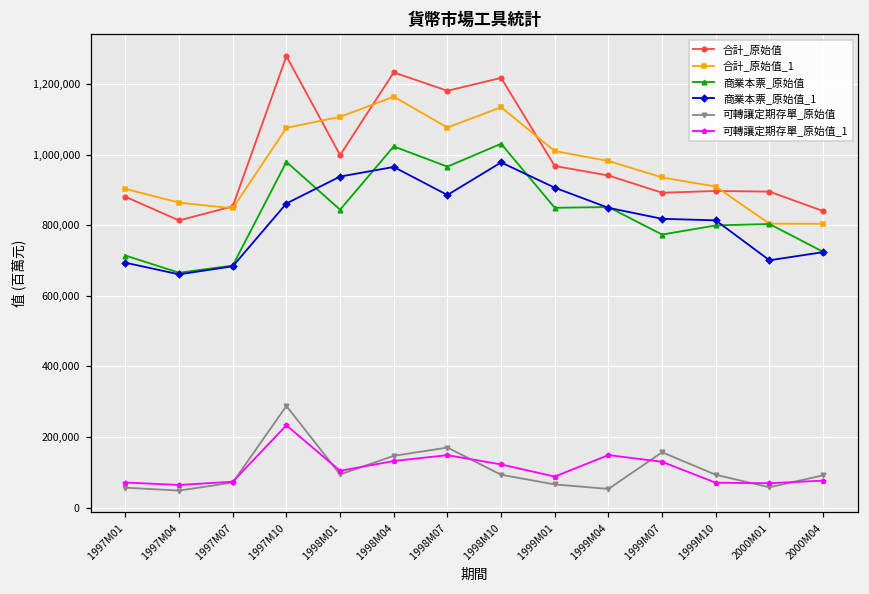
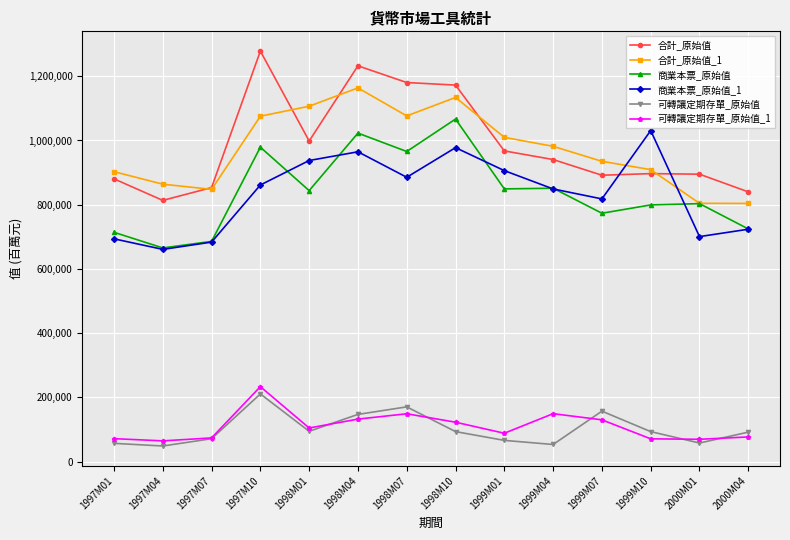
  {
    "合計_原始值": {
      "1997M01": "880,000",
      "1997M04": "810,000",
      "1997M10": "1,280,000",
      "1998M01": "1,000,000",
      "1998M04": "1,230,000",
      "1998M07": "1,180,000",
-     "1998M10": "1,220,000",
+     "1998M10": "1,170,000",
      "1999M01": "970,000",
      "1999M04": "940,000",
      "1999M07": "890,000",
      "1999M10": "900,000",
      "2000M01": "900,000",
      "2000M04": "840,000"
    },
    "合計_原始值_1": {
      "1997M01": "900,000",
      "1997M04": "860,000",
      "1997M10": "1,080,000",
      "1998M01": "1,110,000",
      "1998M04": "1,160,000",
      "1998M07": "1,080,000",
      "1998M10": "1,130,000",
      "1999M01": "1,010,000",
      "1999M04": "980,000",
      "1999M07": "940,000",
      "1999M10": "910,000",
      "2000M04": "800,000"
    },
    "商業本票_原始值": {
      "1997M01": "710,000",
      "1997M10": "980,000",
      "1998M01": "840,000",
      "1998M04": "1,020,000",
      "1998M07": "970,000",
-     "1998M10": "1,030,000",
+     "1998M10": "1,070,000",
      "1999M01": "850,000",
      "1999M07": "770,000",
      "1999M10": "800,000"
    },
    "商業本票_原始值_1": {
      "1997M01": "690,000",
      "1997M10": "860,000",
      "1998M01": "940,000",
      "1998M04": "960,000",
      "1998M07": "890,000",
      "1998M10": "980,000",
      "1999M01": "910,000",
      "1999M07": "820,000",
-     "1999M10": "810,000",
+     "1999M10": "1,030,000",
      "2000M01": "700,000"
    },
    "可轉讓定期存單_原始值": {
      "1997M01": "60,000",
      "1997M04": "50,000",
-     "1997M10": "290,000",
+     "1997M10": "210,000",
      "1998M01": "90,000",
      "1998M04": "150,000",
      "1998M07": "170,000",
      "1998M10": "90,000",
      "1999M01": "70,000",
      "1999M04": "50,000",
      "1999M07": "160,000",
      "1999M10": "90,000",
      "2000M01": "60,000",
      "2000M04": "90,000"
    },
    "可轉讓定期存單_原始值_1": {
      "1997M01": "70,000",
      "1997M04": "60,000",
      "1997M10": "230,000",
      "1998M01": "100,000",
      "1998M04": "130,000",
      "1998M07": "150,000",
      "1998M10": "120,000",
      "1999M01": "90,000",
      "1999M04": "150,000",
      "1999M07": "130,000",
      "1999M10": "70,000",
      "2000M01": "70,000",
      "2000M04": "80,000"
    }
  }
